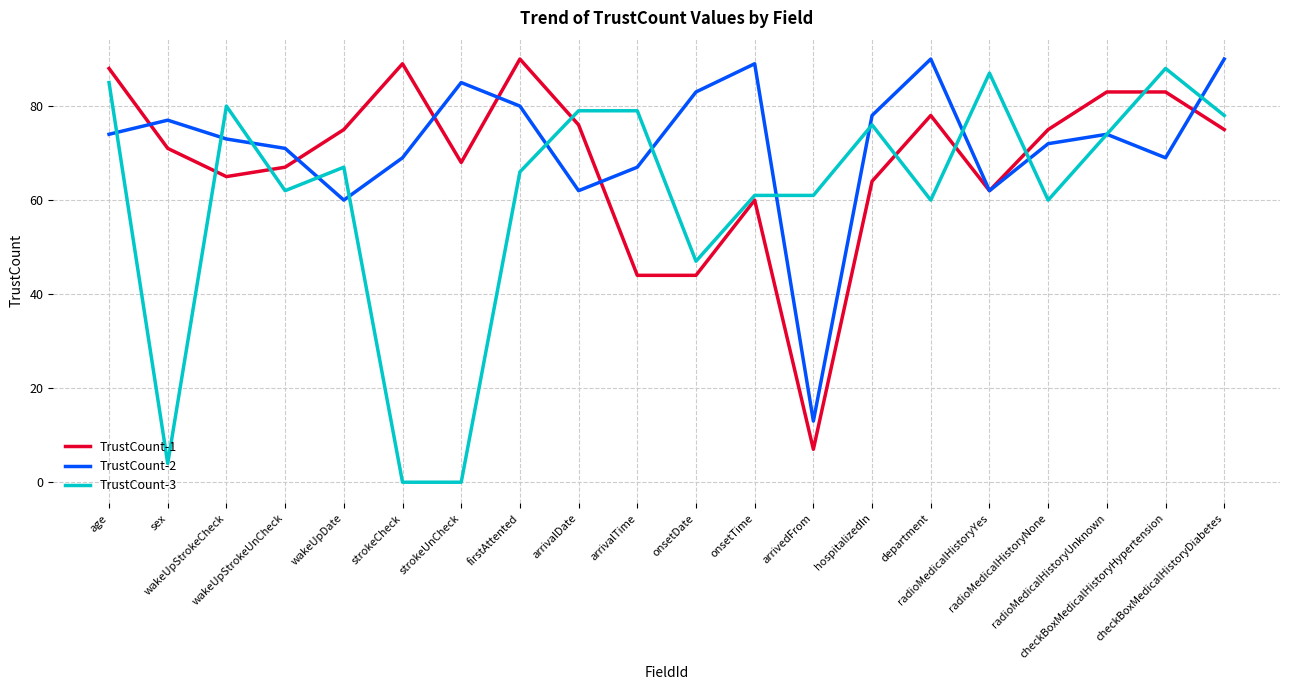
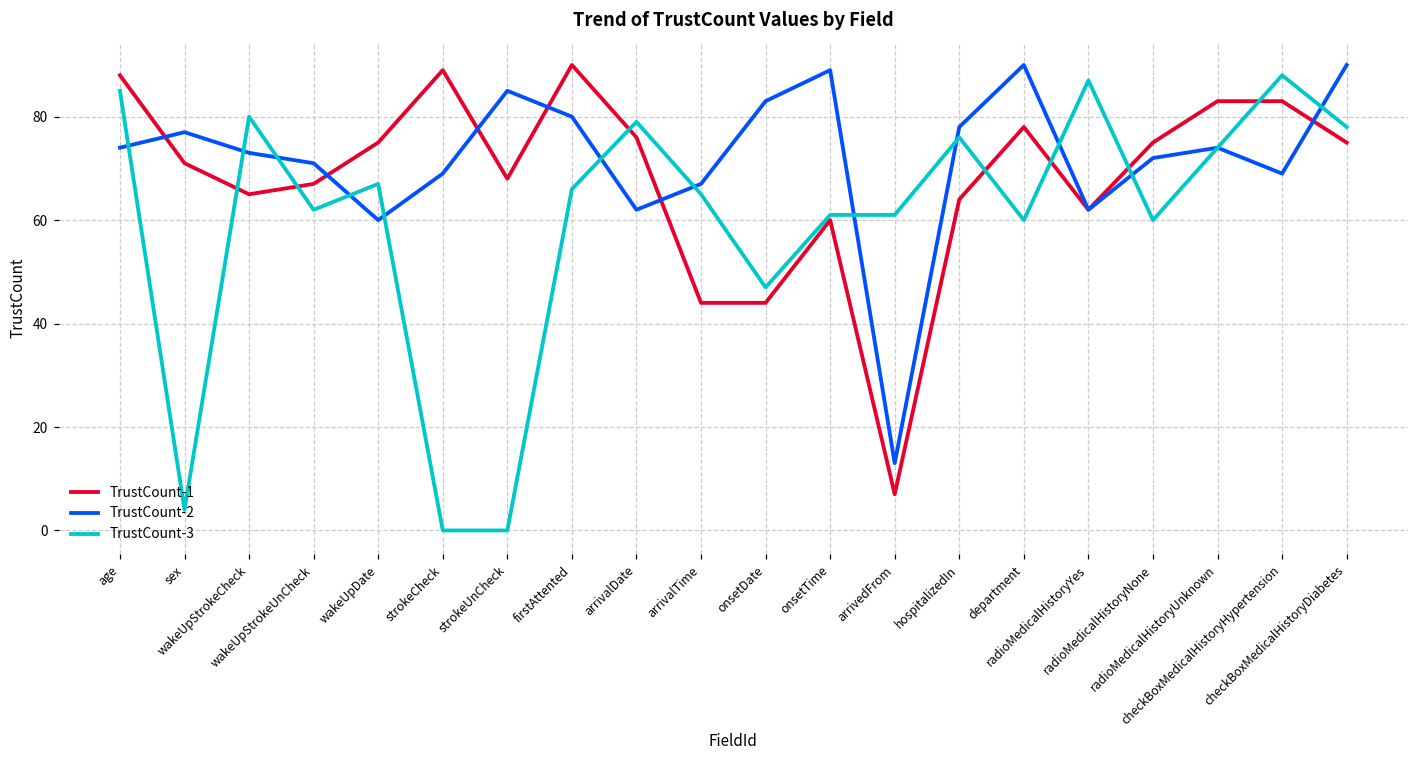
  {
    "TrustCount-1": {
      "age": 88,
      "sex": 71,
      "wakeUpStrokeCheck": 65,
      "wakeUpStrokeUnCheck": 67,
      "wakeUpDate": 75,
      "strokeCheck": 89,
      "strokeUnCheck": 68,
      "firstAttented": 90,
      "arrivalDate": 76,
      "arrivalTime": 44,
      "onsetDate": 44,
      "onsetTime": 60,
      "arrivedFrom": 7,
      "hospitalizedIn": 64,
      "department": 78,
      "radioMedicalHistoryNone": 75,
      "radioMedicalHistoryUnknown": 83,
      "checkBoxMedicalHistoryHypertension": 83,
      "checkBoxMedicalHistoryDiabetes": 75
    },
    "TrustCount-2": {
      "age": 74,
      "sex": 77,
      "wakeUpStrokeCheck": 73,
      "wakeUpStrokeUnCheck": 71,
      "wakeUpDate": 60,
      "strokeCheck": 69,
      "strokeUnCheck": 85,
      "firstAttented": 80,
      "arrivalDate": 62,
      "arrivalTime": 67,
      "onsetDate": 83,
      "onsetTime": 89,
      "arrivedFrom": 13,
      "hospitalizedIn": 78,
      "department": 90,
      "radioMedicalHistoryNone": 72,
      "checkBoxMedicalHistoryHypertension": 69,
      "checkBoxMedicalHistoryDiabetes": 90
    },
    "TrustCount-3": {
      "age": 85,
      "sex": 4,
      "wakeUpStrokeCheck": 80,
      "wakeUpStrokeUnCheck": 62,
      "wakeUpDate": 67,
      "strokeCheck": 0,
      "strokeUnCheck": 0,
      "firstAttented": 66,
      "arrivalDate": 79,
-     "arrivalTime": 79,
+     "arrivalTime": 65,
      "onsetDate": 47,
      "onsetTime": 61,
      "arrivedFrom": 61,
      "hospitalizedIn": 76,
      "department": 60,
      "radioMedicalHistoryYes": 87,
      "radioMedicalHistoryNone": 60,
      "checkBoxMedicalHistoryHypertension": 88,
      "checkBoxMedicalHistoryDiabetes": 78
    }
  }
